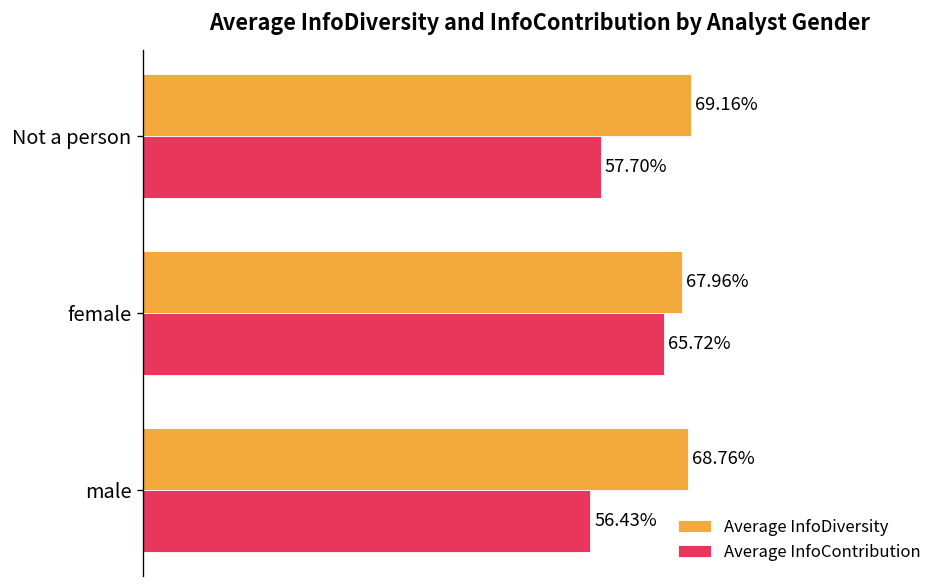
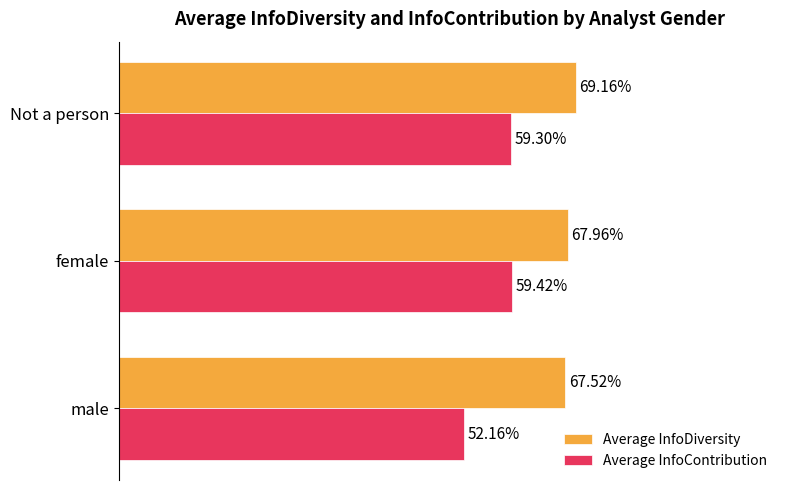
  {
    "Average InfoDiversity": {
      "Not a person": "69.16%",
      "female": "67.96%",
-     "male": "68.76%"
+     "male": "67.52%"
    },
    "Average InfoContribution": {
-     "Not a person": "57.70%",
-     "female": "65.72%",
-     "male": "56.43%"
+     "Not a person": "59.30%",
+     "female": "59.42%",
+     "male": "52.16%"
    }
  }
